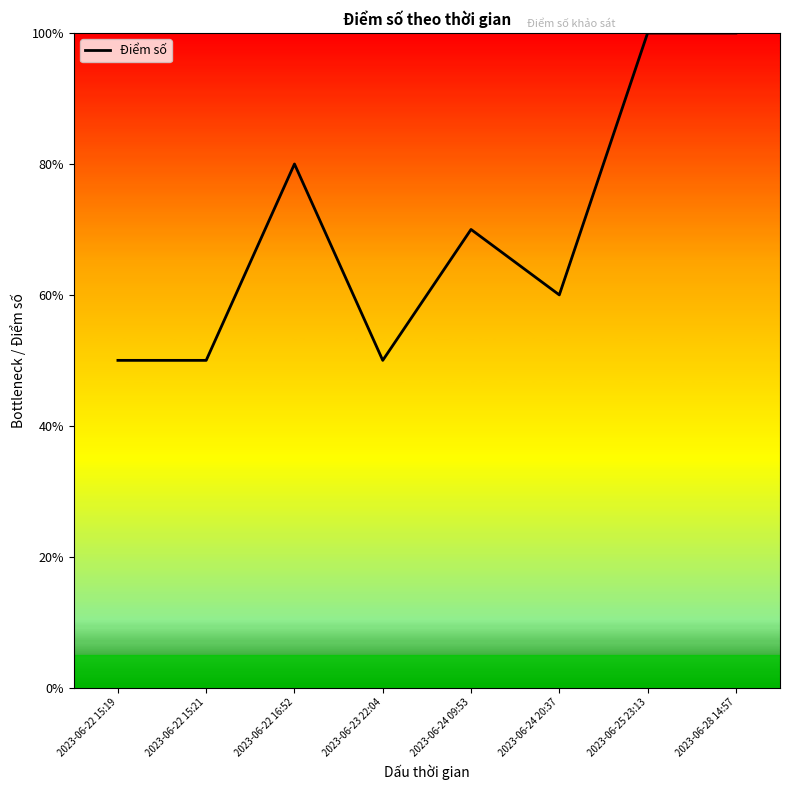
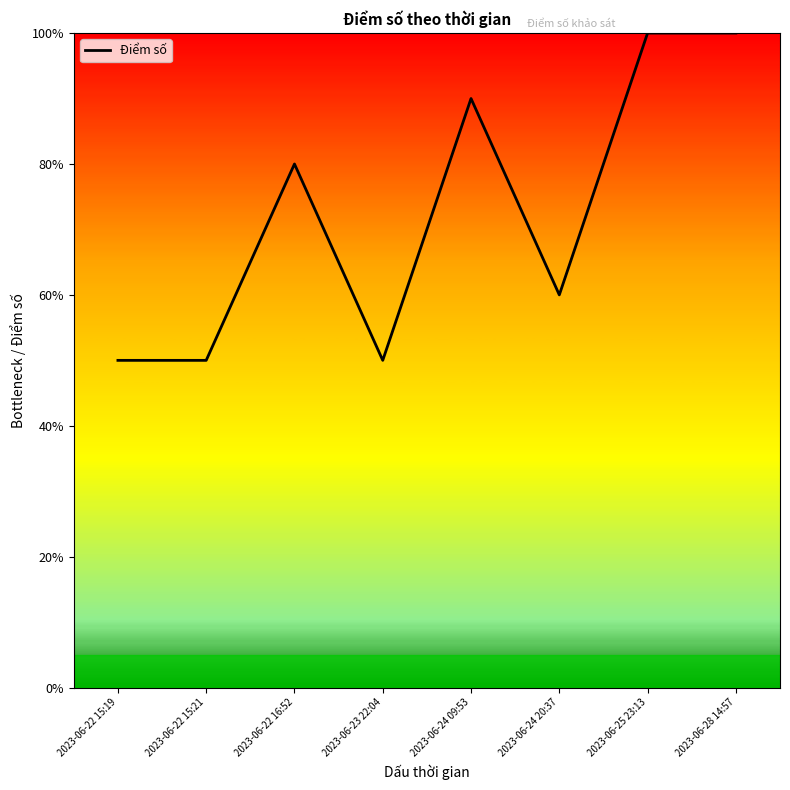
  {
    "2023-06-22 15:19": "50%",
    "2023-06-22 15:21": "50%",
    "2023-06-22 16:52": "80%",
    "2023-06-23 22:04": "50%",
-   "2023-06-24 09:53": "70%",
+   "2023-06-24 09:53": "90%",
    "2023-06-24 20:37": "60%",
    "2023-06-25 23:13": "100%",
    "2023-06-28 14:57": "100%"
  }
